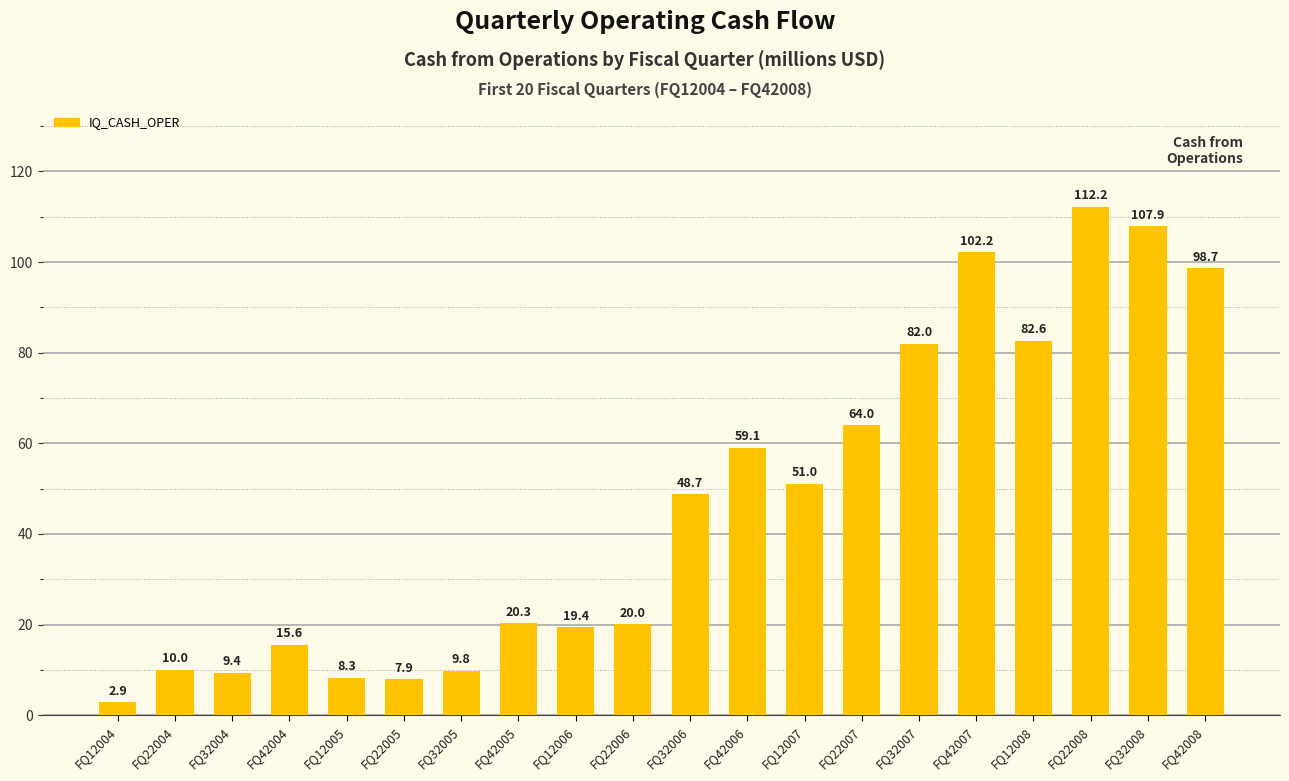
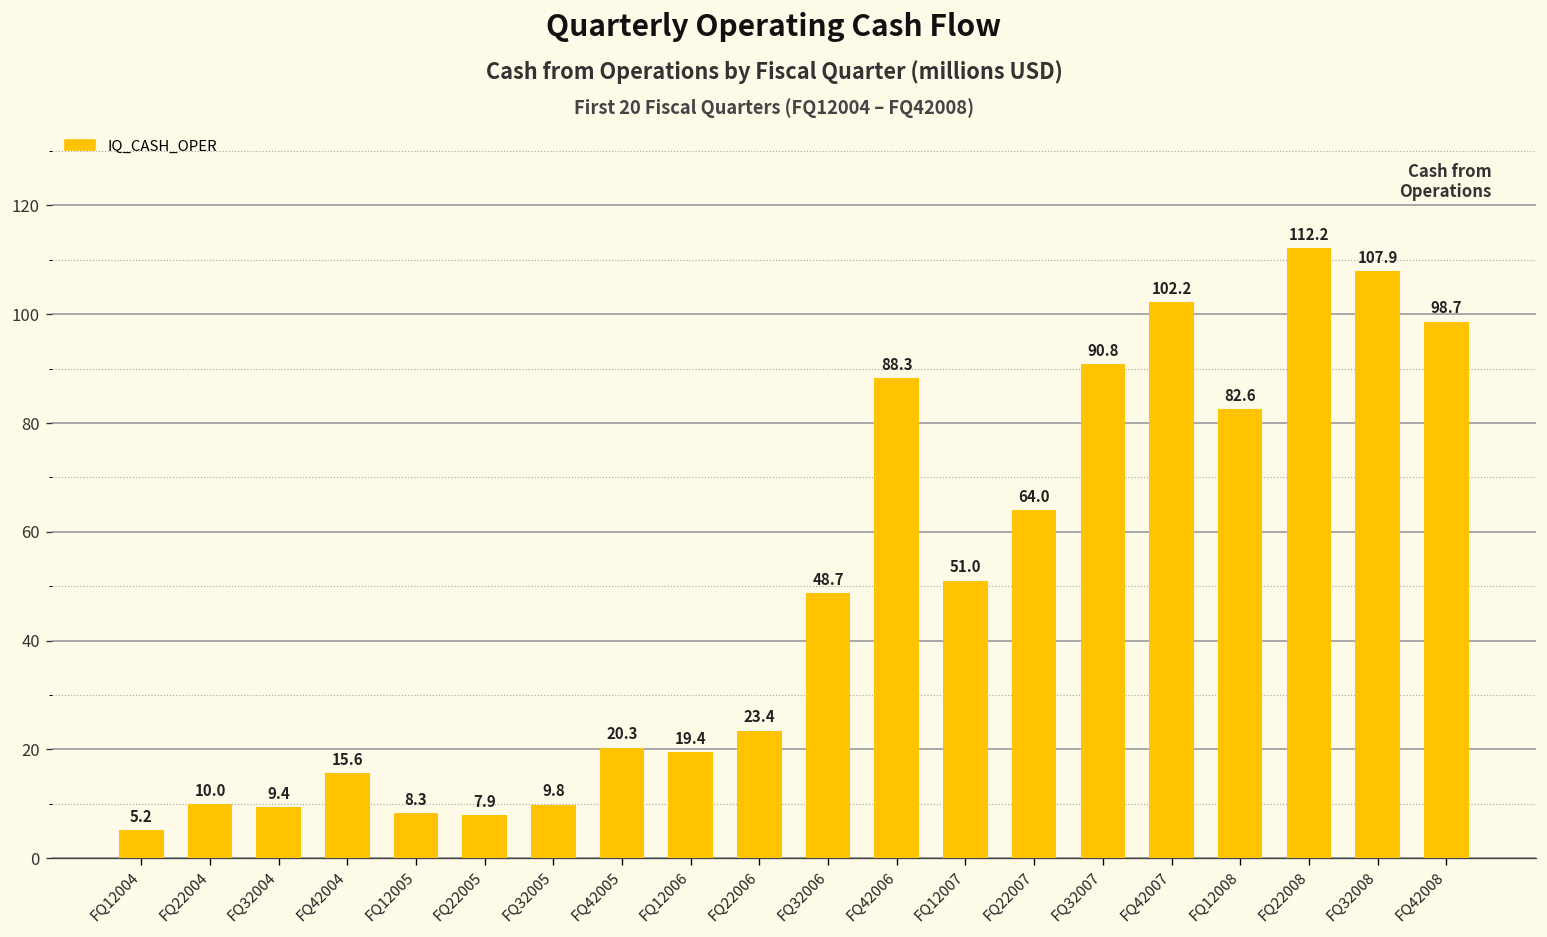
  {
-   "FQ12004": 2.9,
+   "FQ12004": 5.2,
    "FQ22004": 10.0,
    "FQ32004": 9.4,
    "FQ42004": 15.6,
    "FQ12005": 8.3,
    "FQ22005": 7.9,
    "FQ32005": 9.8,
    "FQ42005": 20.3,
    "FQ12006": 19.4,
-   "FQ22006": 20.0,
+   "FQ22006": 23.4,
    "FQ32006": 48.7,
-   "FQ42006": 59.1,
+   "FQ42006": 88.3,
    "FQ12007": 51.0,
    "FQ22007": 64.0,
-   "FQ32007": 82.0,
+   "FQ32007": 90.8,
    "FQ42007": 102.2,
    "FQ12008": 82.6,
    "FQ22008": 112.2,
    "FQ32008": 107.9,
    "FQ42008": 98.7
  }
